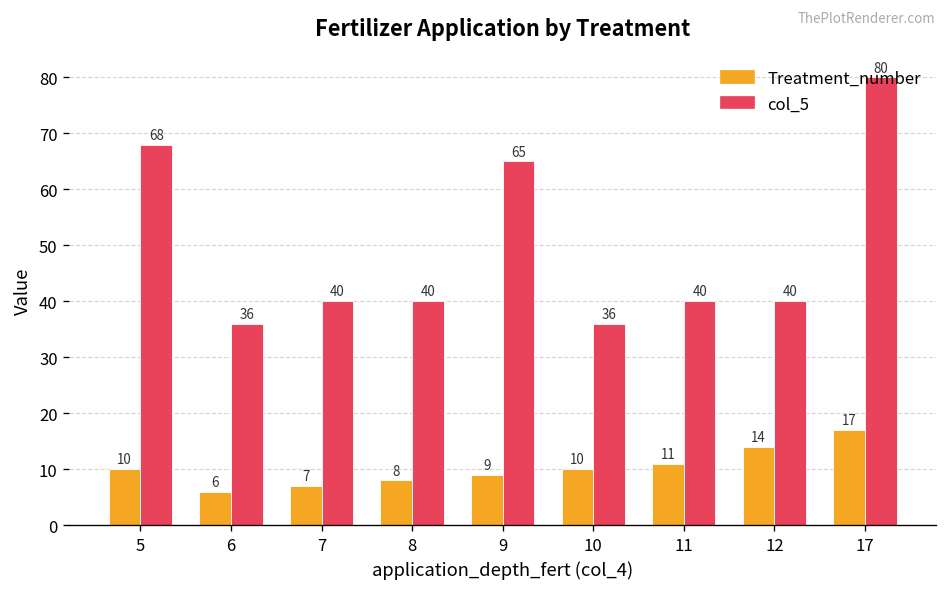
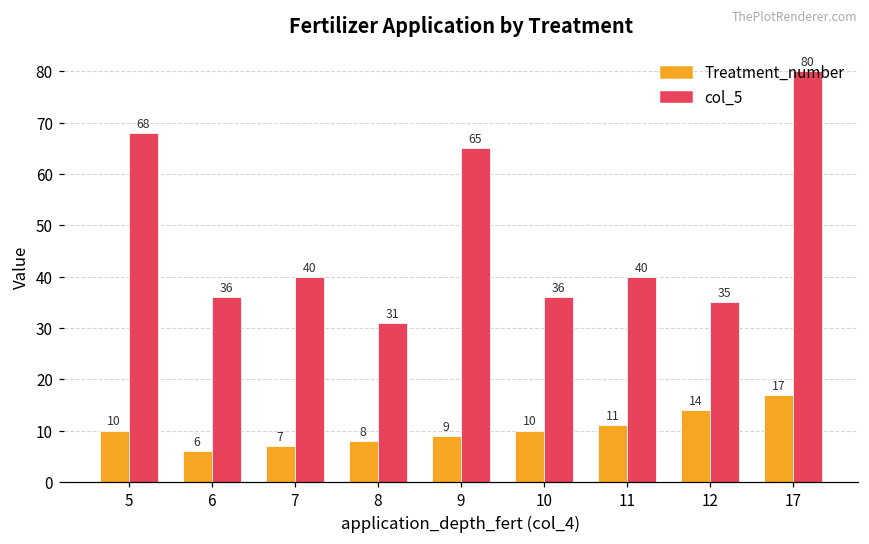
  {
    "Treatment_number": {
      "5": 10,
      "6": 6,
      "7": 7,
      "8": 8,
      "9": 9,
      "10": 10,
      "11": 11,
      "12": 14,
      "17": 17
    },
    "col_5": {
      "5": 68,
      "6": 36,
      "7": 40,
-     "8": 40,
+     "8": 31,
      "9": 65,
      "10": 36,
      "11": 40,
-     "12": 40,
+     "12": 35,
      "17": 80
    }
  }
